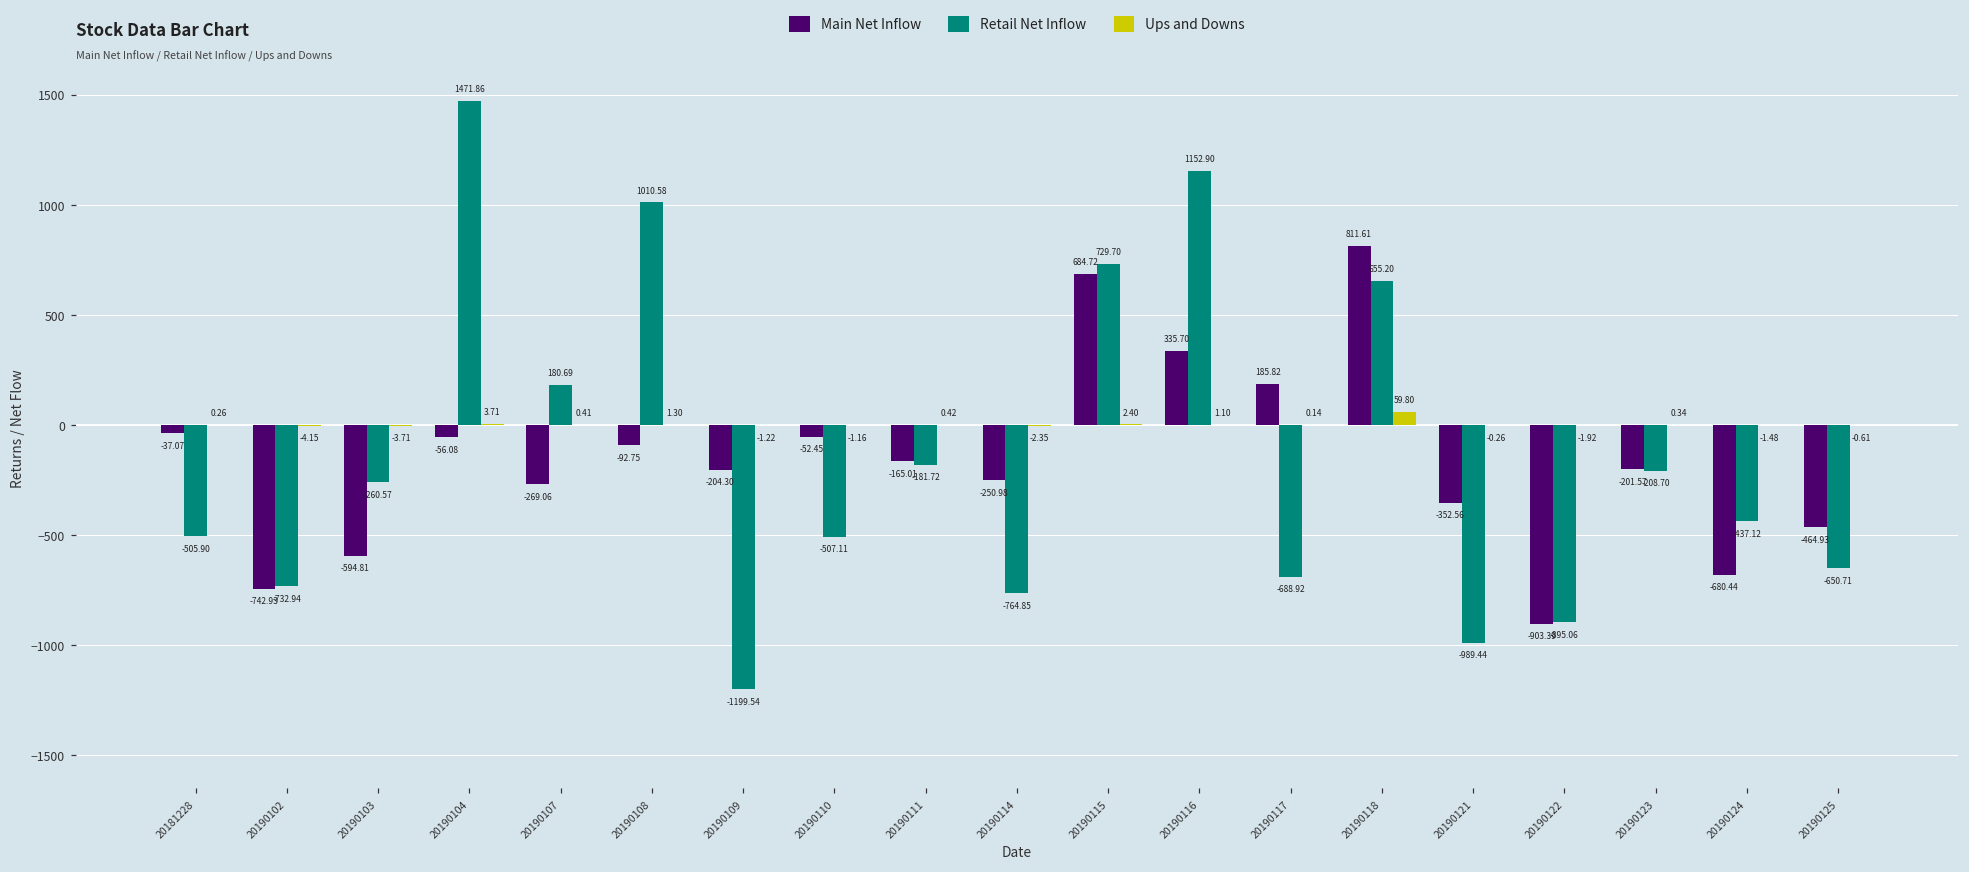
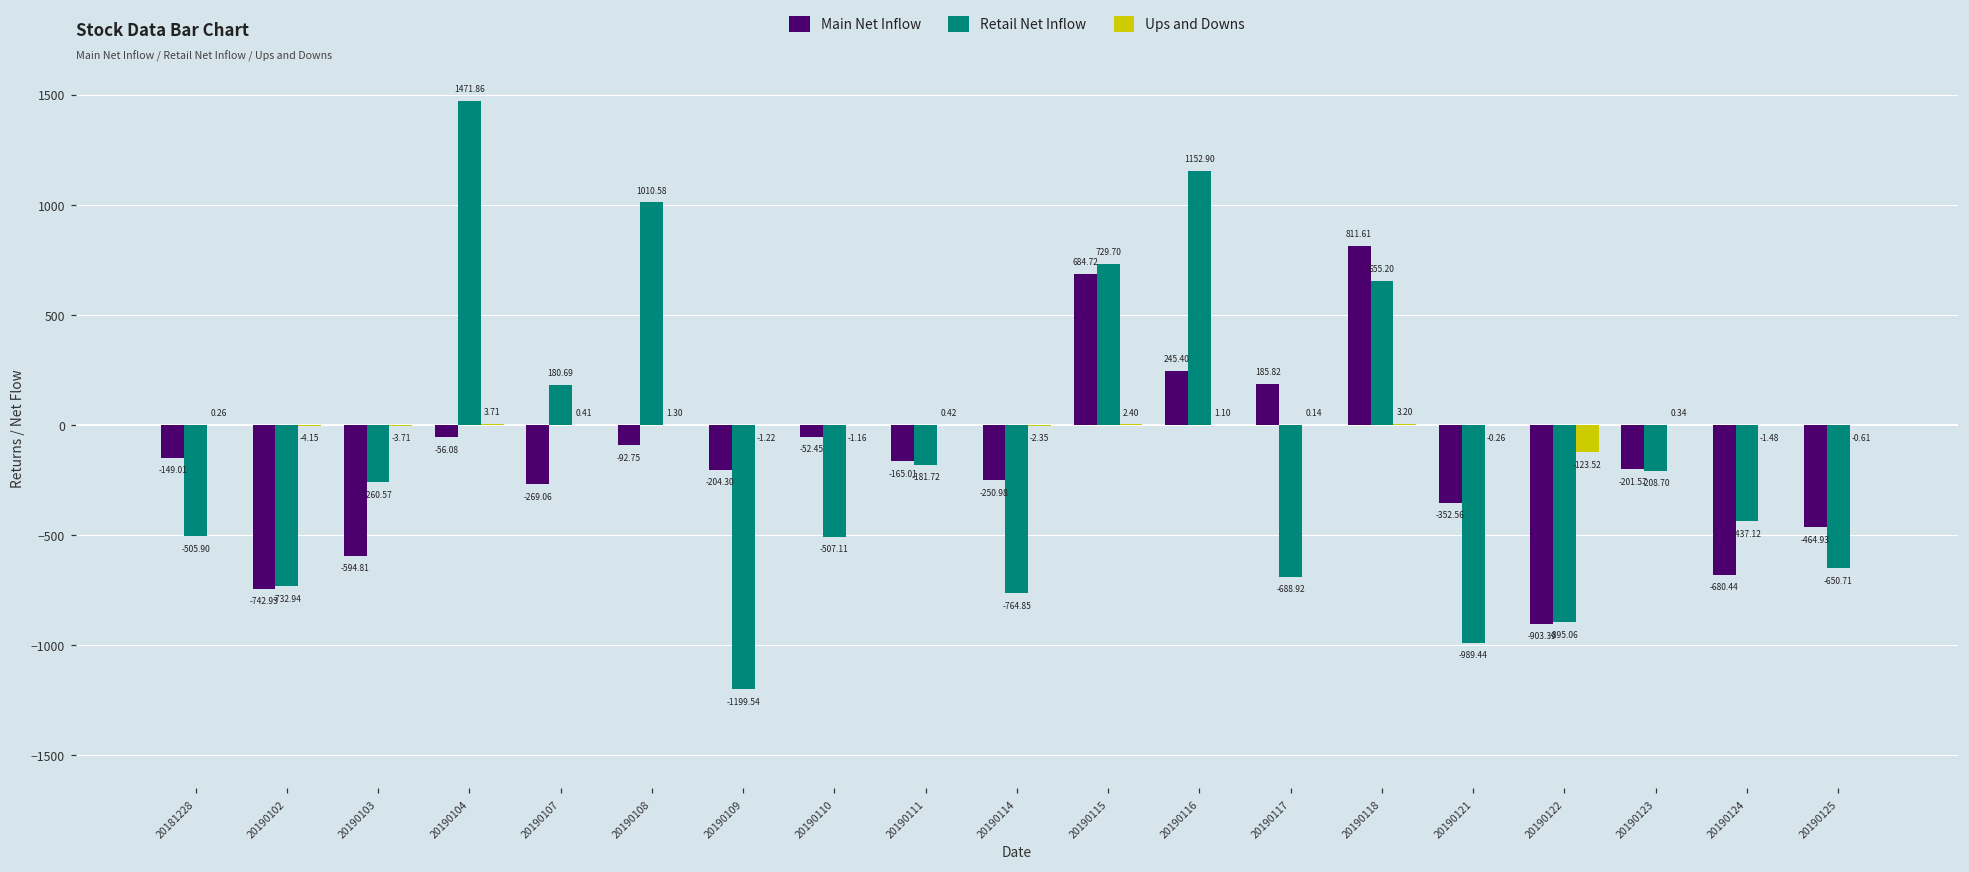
  {
    "Main Net Inflow": {
-     "20181228": -37.07,
+     "20181228": -149.01,
      "20190102": -742.93,
      "20190103": -594.81,
      "20190104": -56.08,
      "20190107": -269.06,
      "20190108": -92.75,
      "20190109": -204.30,
      "20190110": -52.45,
      "20190111": -165.01,
      "20190114": -250.98,
      "20190115": 684.72,
-     "20190116": 335.70,
+     "20190116": 245.40,
      "20190117": 185.82,
      "20190118": 811.61,
      "20190121": -352.56,
      "20190124": -680.44,
      "20190125": -464.93
    },
    "Retail Net Inflow": {
      "20181228": -505.90,
      "20190102": -732.94,
      "20190103": -260.57,
      "20190104": 1471.86,
      "20190107": 180.69,
      "20190108": 1010.58,
      "20190109": -1199.54,
      "20190110": -507.11,
      "20190111": -181.72,
      "20190114": -764.85,
      "20190115": 729.70,
      "20190116": 1152.90,
      "20190117": -688.92,
      "20190118": 655.20,
      "20190121": -989.44,
      "20190124": -437.12,
      "20190125": -650.71
    },
    "Ups and Downs": {
      "20181228": 0.26,
      "20190102": -4.15,
      "20190103": -3.71,
      "20190104": 3.71,
      "20190107": 0.41,
      "20190108": 1.30,
      "20190109": -1.22,
      "20190110": -1.16,
      "20190111": 0.42,
      "20190114": -2.35,
      "20190115": 2.40,
      "20190116": 1.10,
      "20190117": 0.14,
-     "20190118": 59.80,
+     "20190118": 3.20,
      "20190121": -0.26,
-     "20190122": -1.92,
+     "20190122": -123.52,
      "20190123": 0.34,
      "20190124": -1.48,
      "20190125": -0.61
    }
  }
